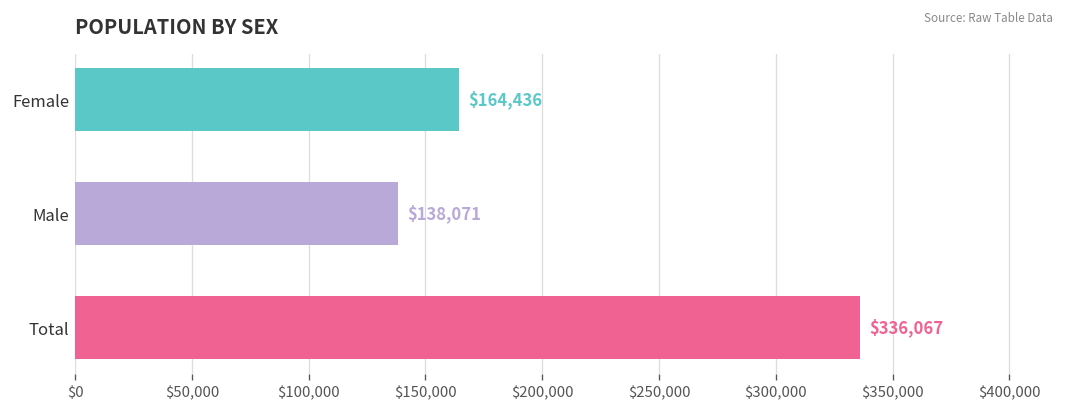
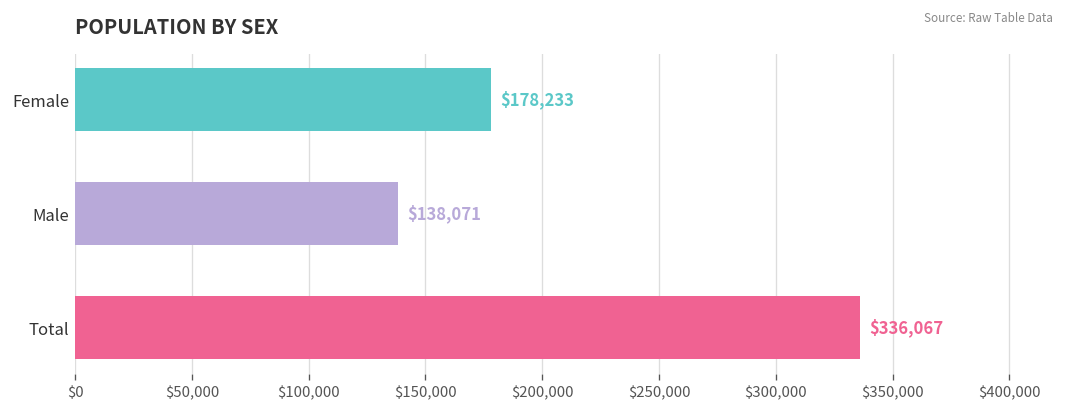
  {
-   "Female": "$164,436",
+   "Female": "$178,233",
    "Male": "$138,071",
    "Total": "$336,067"
  }
